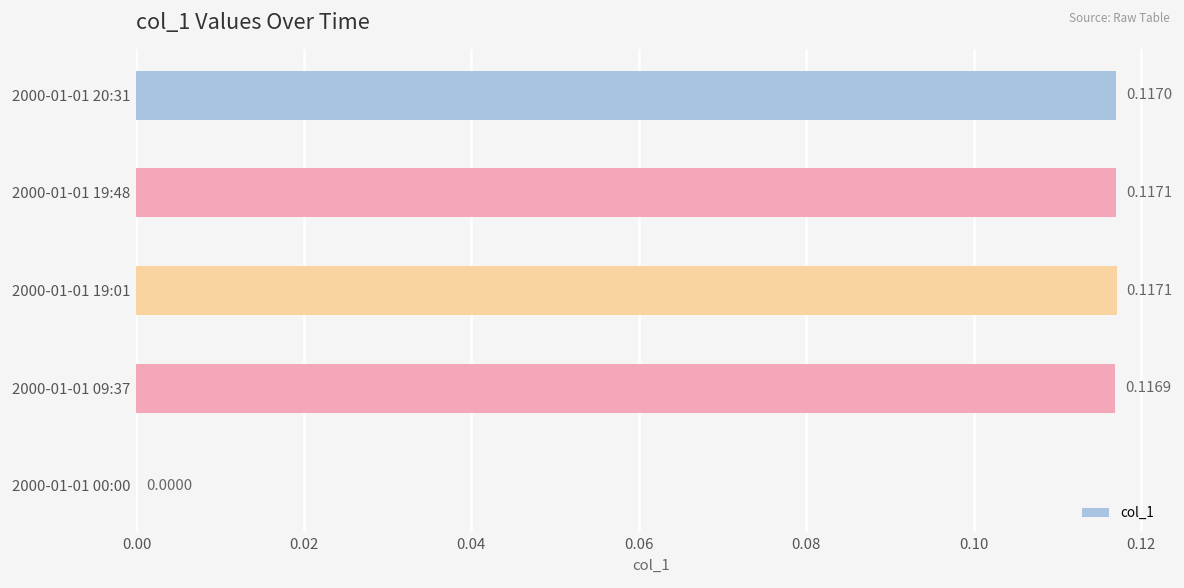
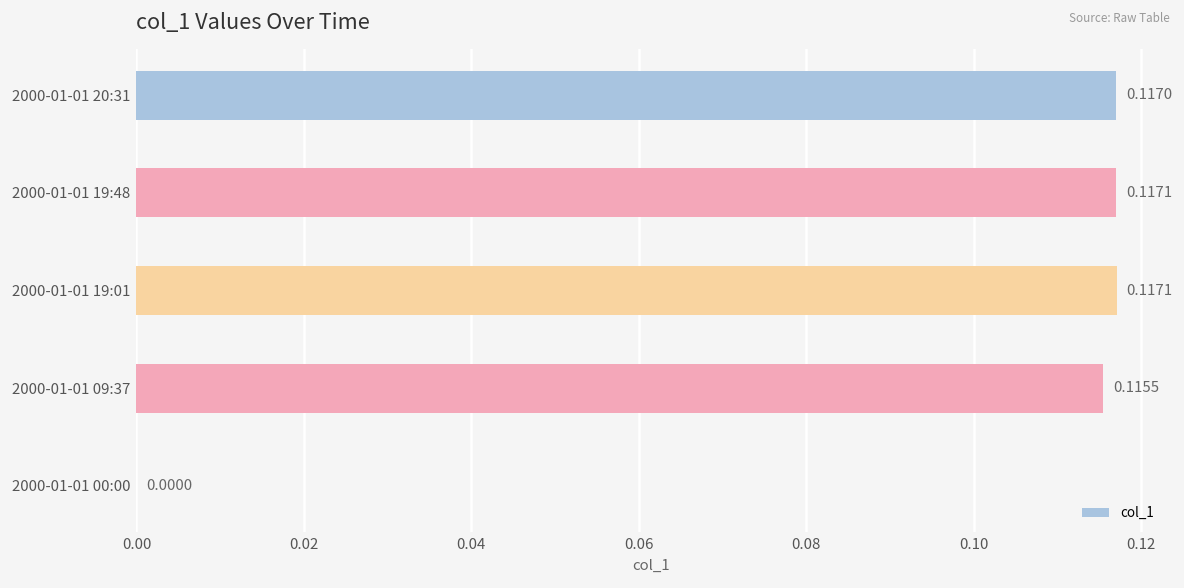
  {
    "2000-01-01 20:31": 0.1170,
    "2000-01-01 19:48": 0.1171,
    "2000-01-01 19:01": 0.1171,
-   "2000-01-01 09:37": 0.1169,
+   "2000-01-01 09:37": 0.1155,
    "2000-01-01 00:00": 0.0000
  }
